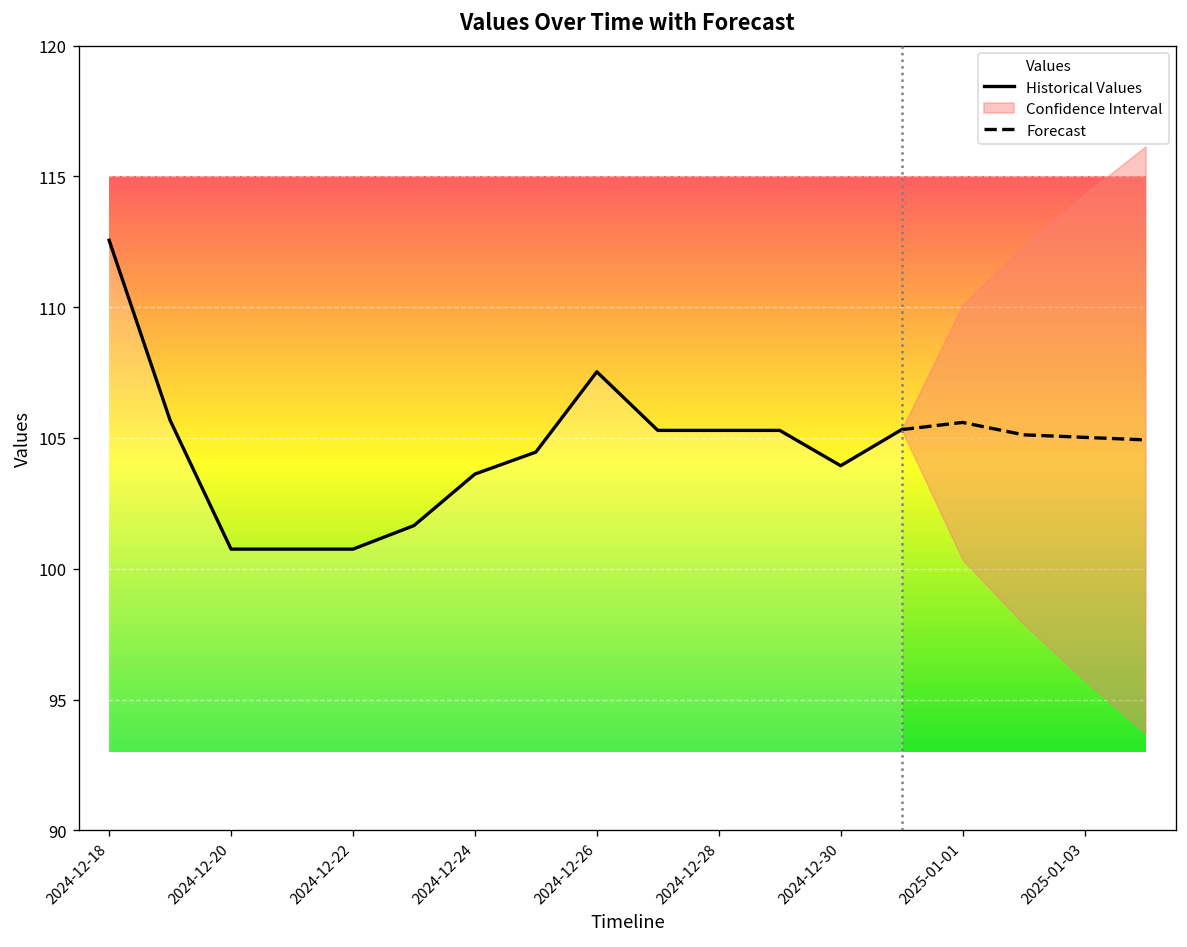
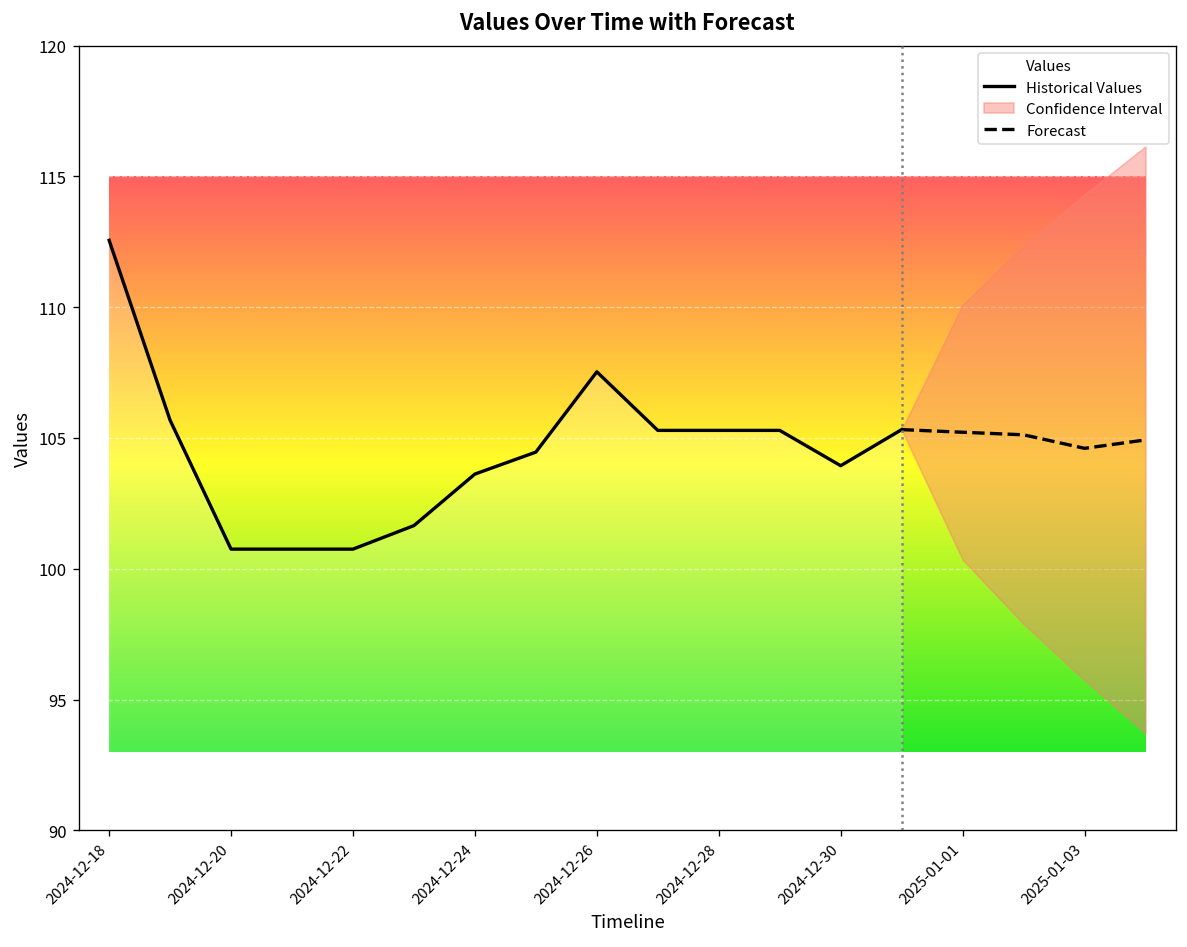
  {
    "Values": {
      "2024-12-18": 112.6,
      "2024-12-20": 100.8,
      "2024-12-22": 100.8,
      "2024-12-24": 103.6,
      "2024-12-26": 107.5,
      "2024-12-28": 105.3,
      "2024-12-30": 103.9
    },
    "Forecast": {
-     "2025-01-01": 105.6,
-     "2025-01-03": 105.0
+     "2025-01-01": 105.2,
+     "2025-01-03": 104.6
    }
  }
